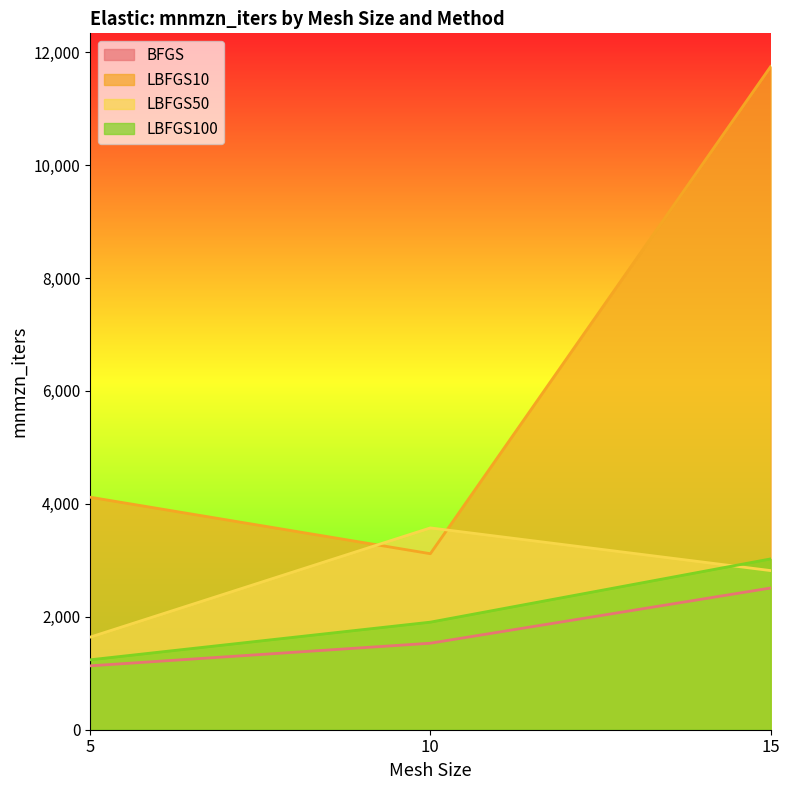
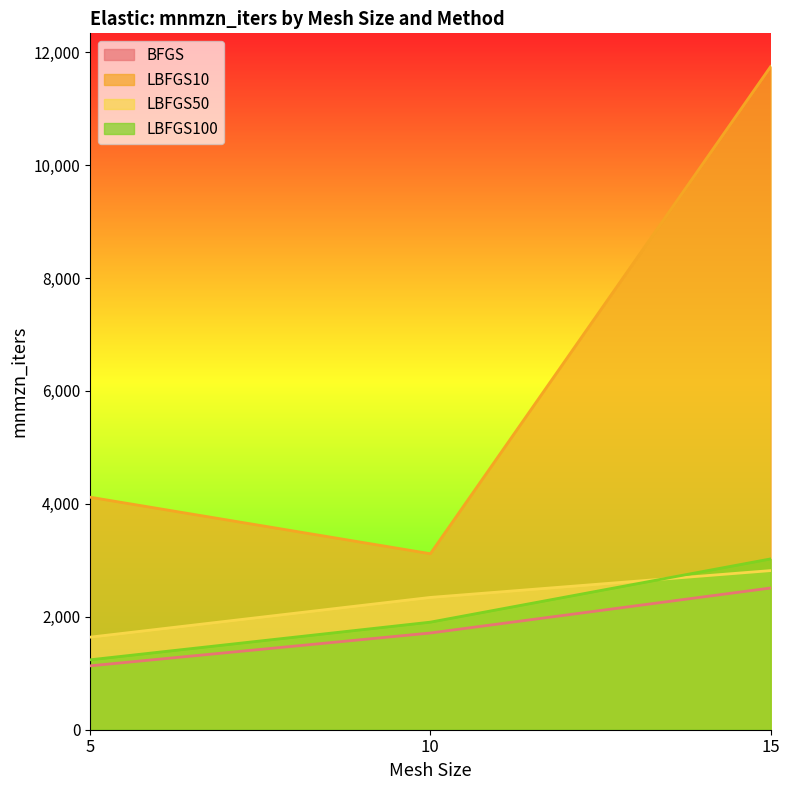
  {
    "BFGS": {
      "5": "1,100",
-     "10": "1,500",
+     "10": "1,700",
      "15": "2,500"
    },
    "LBFGS10": {
      "5": "4,100",
      "10": "3,100",
      "15": "11,700"
    },
    "LBFGS50": {
      "5": "1,600",
-     "10": "3,600",
+     "10": "2,300",
      "15": "2,800"
    },
    "LBFGS100": {
      "5": "1,200",
      "10": "1,900",
      "15": "3,000"
    }
  }
